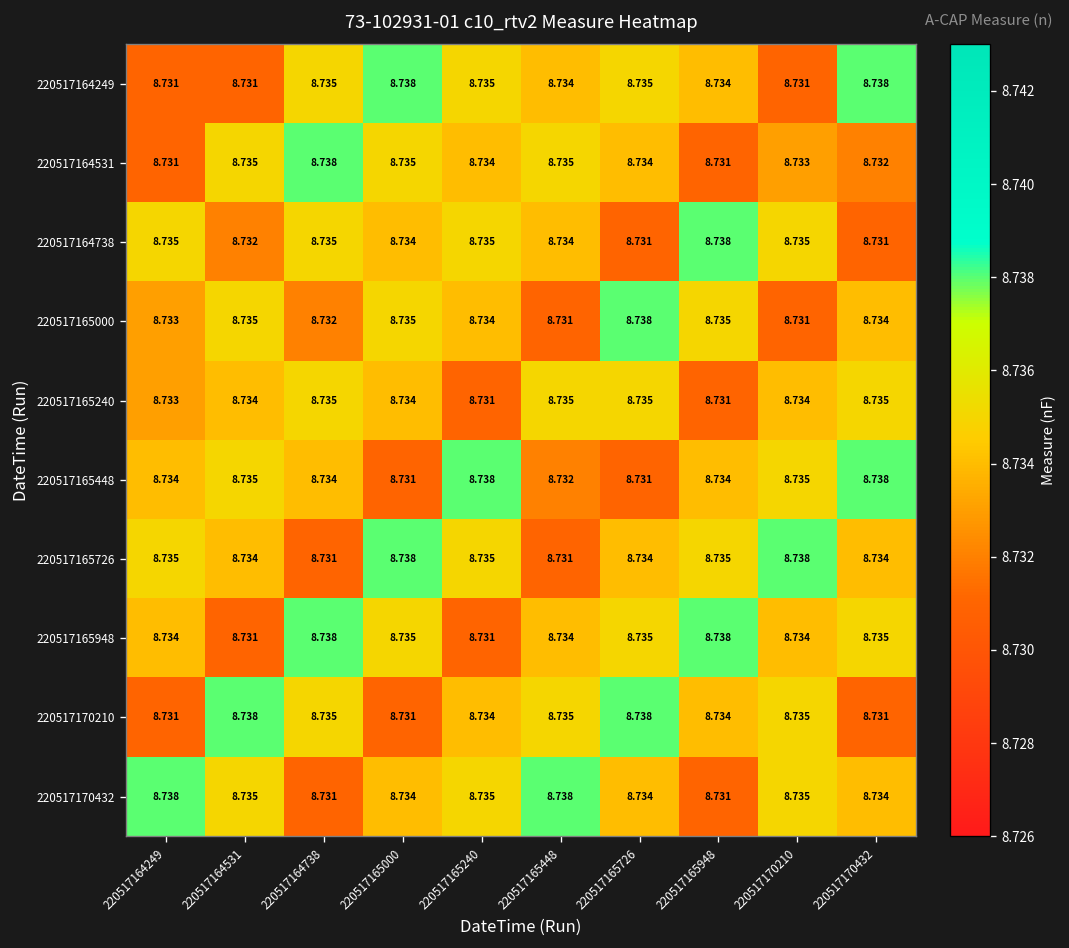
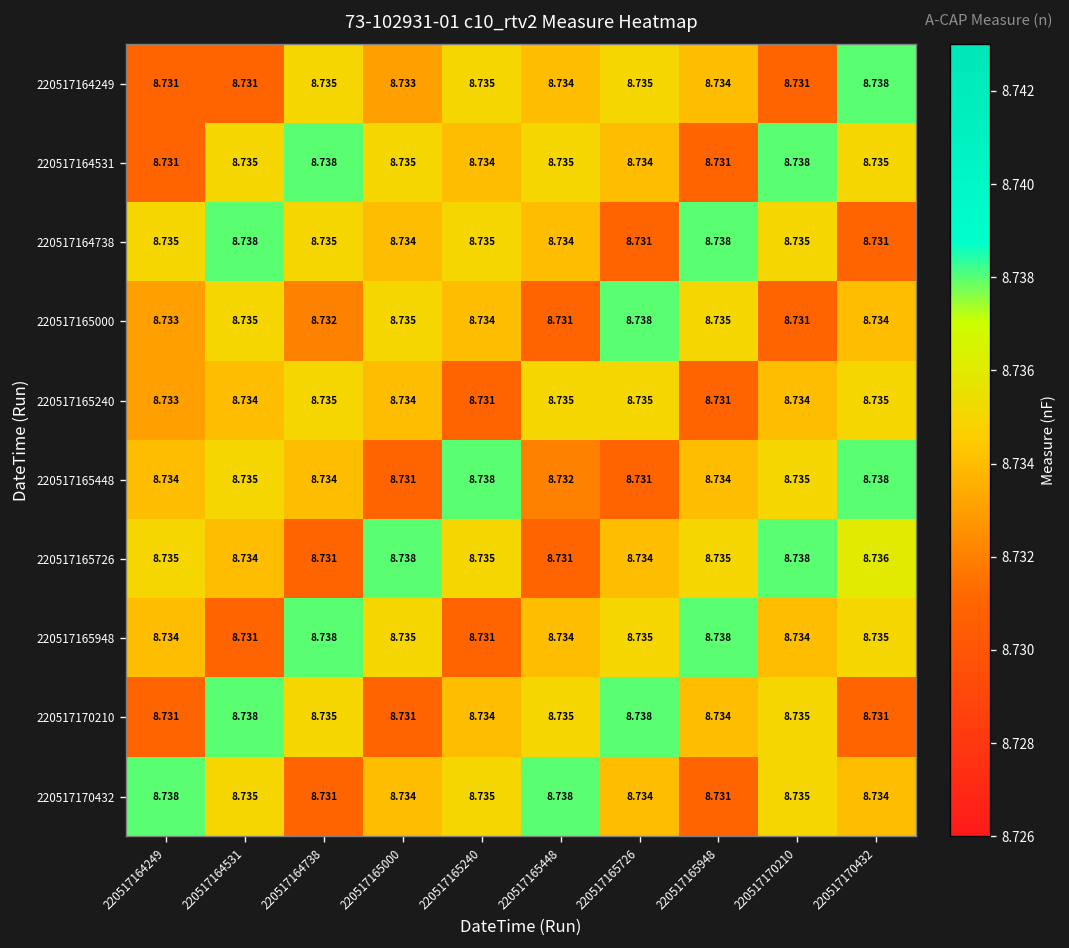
  {
    "220517164249": {
      "220517164249": 8.731,
      "220517164531": 8.731,
      "220517164738": 8.735,
-     "220517165000": 8.738,
+     "220517165000": 8.733,
      "220517165240": 8.735,
      "220517165448": 8.734,
      "220517165726": 8.735,
      "220517165948": 8.734,
      "220517170210": 8.731,
      "220517170432": 8.738
    },
    "220517164531": {
      "220517164249": 8.731,
      "220517164531": 8.735,
      "220517164738": 8.738,
      "220517165000": 8.735,
      "220517165240": 8.734,
      "220517165448": 8.735,
      "220517165726": 8.734,
      "220517165948": 8.731,
-     "220517170210": 8.733,
-     "220517170432": 8.732
+     "220517170210": 8.738,
+     "220517170432": 8.735
    },
    "220517164738": {
      "220517164249": 8.735,
-     "220517164531": 8.732,
+     "220517164531": 8.738,
      "220517164738": 8.735,
      "220517165000": 8.734,
      "220517165240": 8.735,
      "220517165448": 8.734,
      "220517165726": 8.731,
      "220517165948": 8.738,
      "220517170210": 8.735,
      "220517170432": 8.731
    },
    "220517165000": {
      "220517164249": 8.733,
      "220517164531": 8.735,
      "220517164738": 8.732,
      "220517165000": 8.735,
      "220517165240": 8.734,
      "220517165448": 8.731,
      "220517165726": 8.738,
      "220517165948": 8.735,
      "220517170210": 8.731,
      "220517170432": 8.734
    },
    "220517165240": {
      "220517164249": 8.733,
      "220517164531": 8.734,
      "220517164738": 8.735,
      "220517165000": 8.734,
      "220517165240": 8.731,
      "220517165448": 8.735,
      "220517165726": 8.735,
      "220517165948": 8.731,
      "220517170210": 8.734,
      "220517170432": 8.735
    },
    "220517165448": {
      "220517164249": 8.734,
      "220517164531": 8.735,
      "220517164738": 8.734,
      "220517165000": 8.731,
      "220517165240": 8.738,
      "220517165448": 8.732,
      "220517165726": 8.731,
      "220517165948": 8.734,
      "220517170210": 8.735,
      "220517170432": 8.738
    },
    "220517165726": {
      "220517164249": 8.735,
      "220517164531": 8.734,
      "220517164738": 8.731,
      "220517165000": 8.738,
      "220517165240": 8.735,
      "220517165448": 8.731,
      "220517165726": 8.734,
      "220517165948": 8.735,
      "220517170210": 8.738,
-     "220517170432": 8.734
+     "220517170432": 8.736
    },
    "220517165948": {
      "220517164249": 8.734,
      "220517164531": 8.731,
      "220517164738": 8.738,
      "220517165000": 8.735,
      "220517165240": 8.731,
      "220517165448": 8.734,
      "220517165726": 8.735,
      "220517165948": 8.738,
      "220517170210": 8.734,
      "220517170432": 8.735
    },
    "220517170210": {
      "220517164249": 8.731,
      "220517164531": 8.738,
      "220517164738": 8.735,
      "220517165000": 8.731,
      "220517165240": 8.734,
      "220517165448": 8.735,
      "220517165726": 8.738,
      "220517165948": 8.734,
      "220517170210": 8.735,
      "220517170432": 8.731
    },
    "220517170432": {
      "220517164249": 8.738,
      "220517164531": 8.735,
      "220517164738": 8.731,
      "220517165000": 8.734,
      "220517165240": 8.735,
      "220517165448": 8.738,
      "220517165726": 8.734,
      "220517165948": 8.731,
      "220517170210": 8.735,
      "220517170432": 8.734
    }
  }
